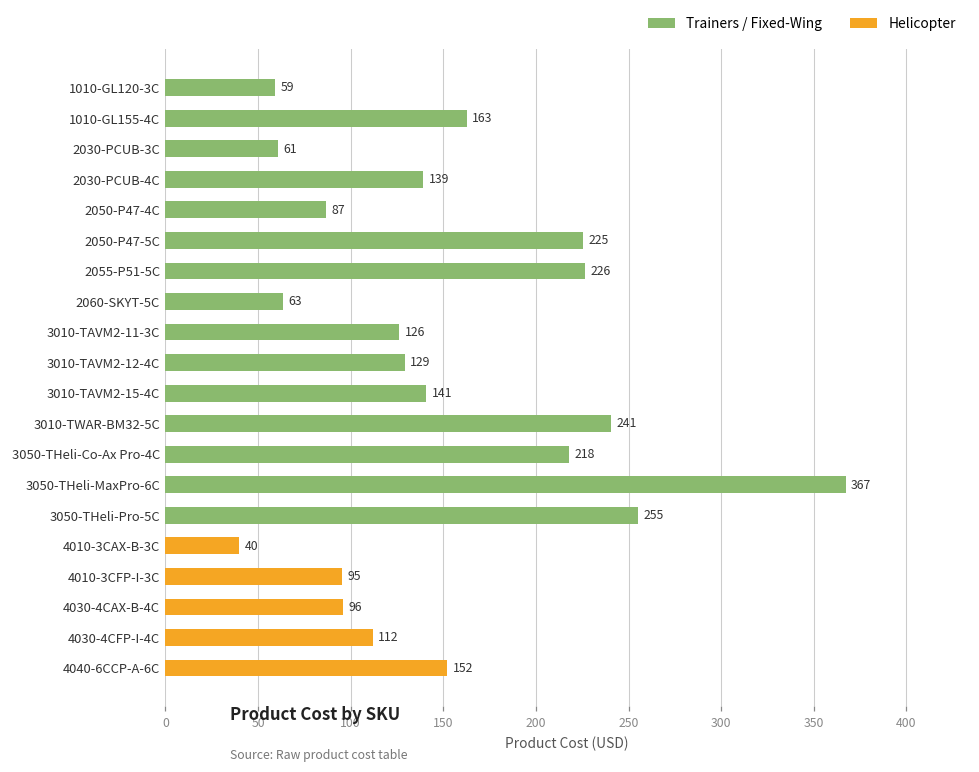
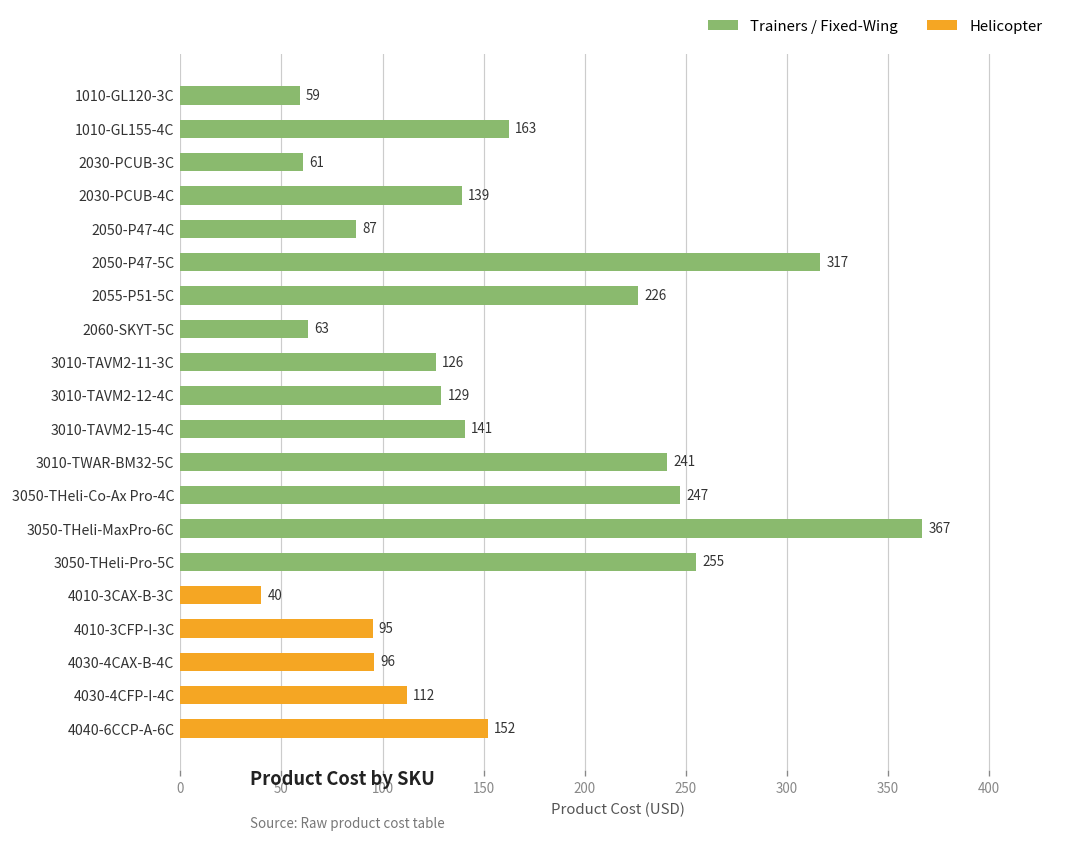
  {
    "1010-GL120-3C": 59,
    "1010-GL155-4C": 163,
    "2030-PCUB-3C": 61,
    "2030-PCUB-4C": 139,
    "2050-P47-4C": 87,
-   "2050-P47-5C": 225,
+   "2050-P47-5C": 317,
    "2055-P51-5C": 226,
    "2060-SKYT-5C": 63,
    "3010-TAVM2-11-3C": 126,
    "3010-TAVM2-12-4C": 129,
    "3010-TAVM2-15-4C": 141,
    "3010-TWAR-BM32-5C": 241,
-   "3050-THeli-Co-Ax Pro-4C": 218,
+   "3050-THeli-Co-Ax Pro-4C": 247,
    "3050-THeli-MaxPro-6C": 367,
    "3050-THeli-Pro-5C": 255,
    "4010-3CAX-B-3C": 40,
    "4010-3CFP-I-3C": 95,
    "4030-4CAX-B-4C": 96,
    "4030-4CFP-I-4C": 112,
    "4040-6CCP-A-6C": 152
  }
